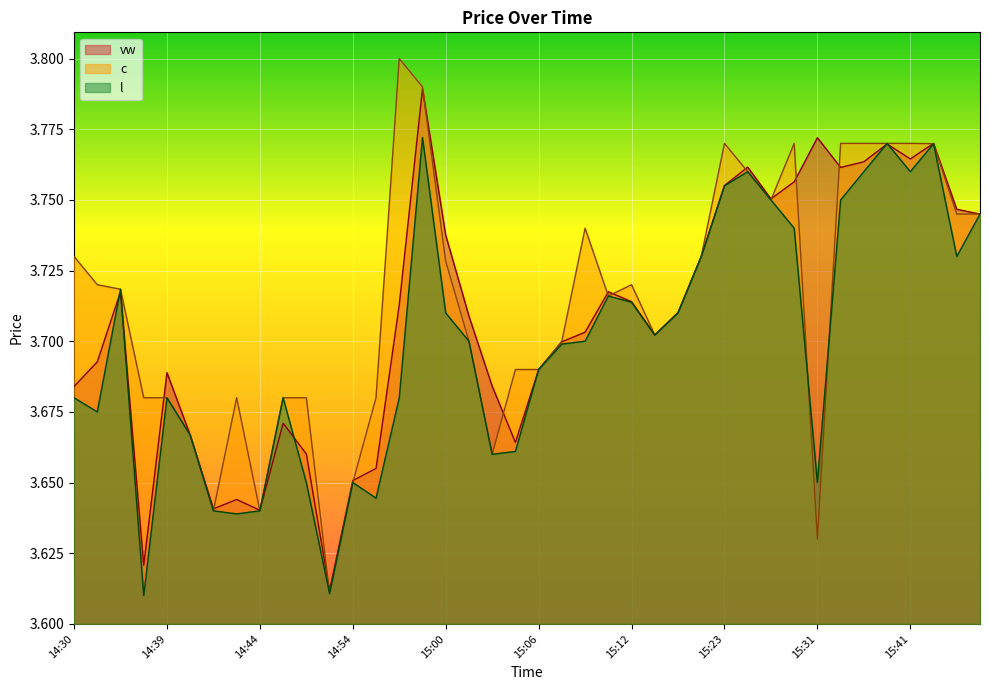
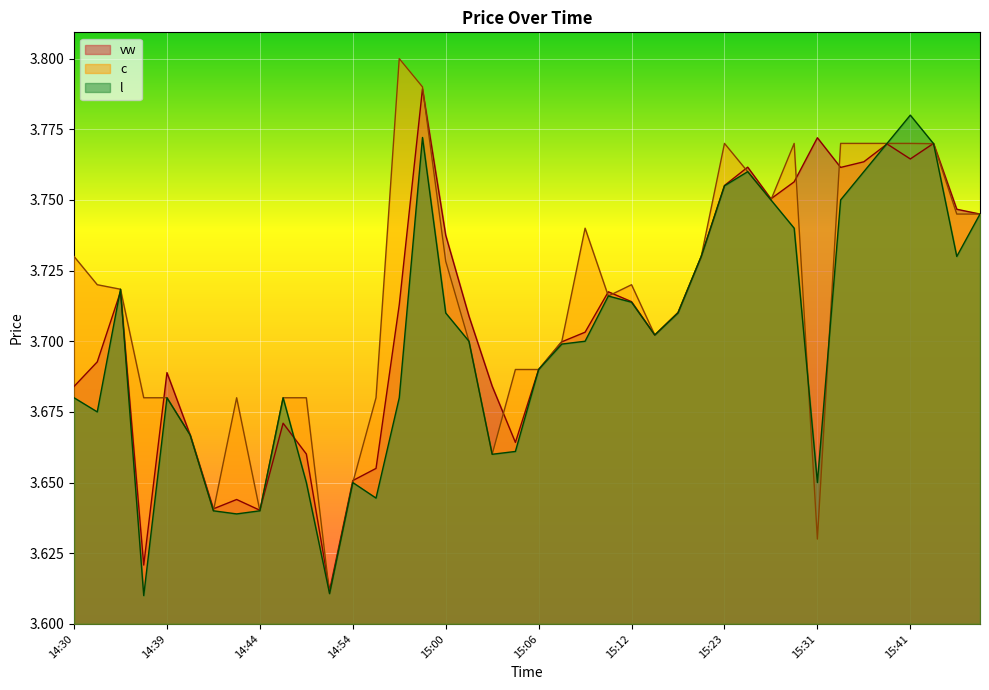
  {
    "vw": {
      "14:30": 3.684,
      "14:39": 3.689,
      "15:00": 3.738,
      "15:31": 3.772,
      "15:41": 3.765
    },
    "c": {
      "14:30": 3.73,
      "15:00": 3.728,
      "15:12": 3.72,
      "15:23": 3.77,
      "15:31": 3.63,
      "15:41": 3.77
    },
    "l": {
      "14:30": 3.68,
      "15:00": 3.71,
      "15:31": 3.65,
-     "15:41": 3.76
+     "15:41": 3.78
    }
  }
